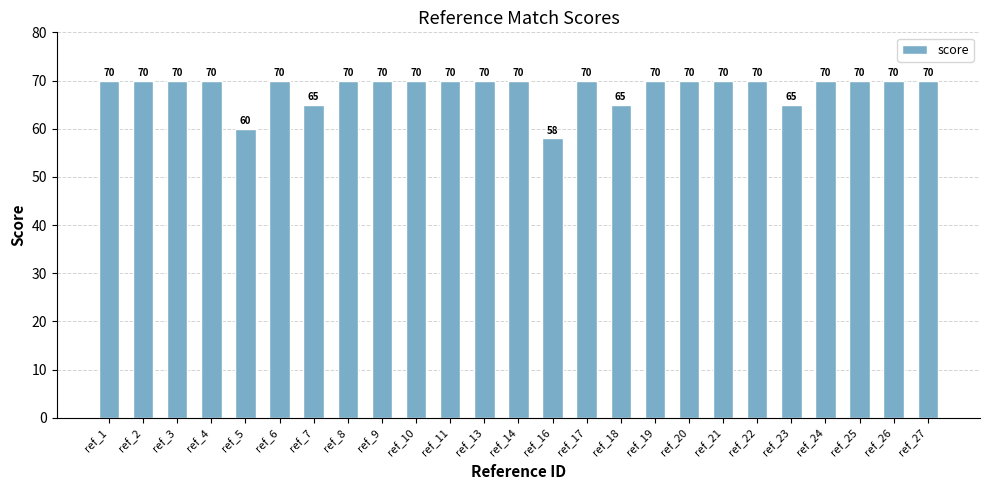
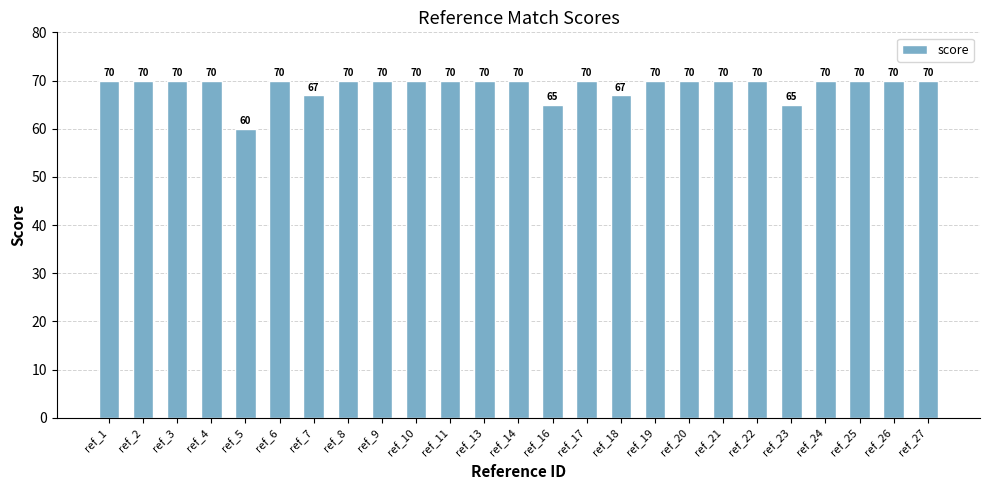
  {
    "ref_1": 70,
    "ref_2": 70,
    "ref_3": 70,
    "ref_4": 70,
    "ref_5": 60,
    "ref_6": 70,
-   "ref_7": 65,
+   "ref_7": 67,
    "ref_8": 70,
    "ref_9": 70,
    "ref_10": 70,
    "ref_11": 70,
    "ref_13": 70,
    "ref_14": 70,
-   "ref_16": 58,
+   "ref_16": 65,
    "ref_17": 70,
-   "ref_18": 65,
+   "ref_18": 67,
    "ref_19": 70,
    "ref_20": 70,
    "ref_21": 70,
    "ref_22": 70,
    "ref_23": 65,
    "ref_24": 70,
    "ref_25": 70,
    "ref_26": 70,
    "ref_27": 70
  }
